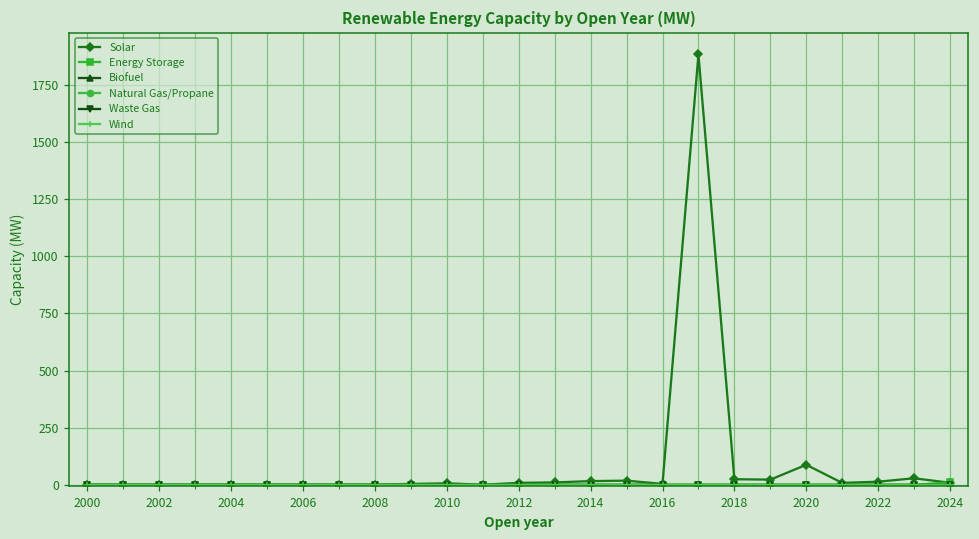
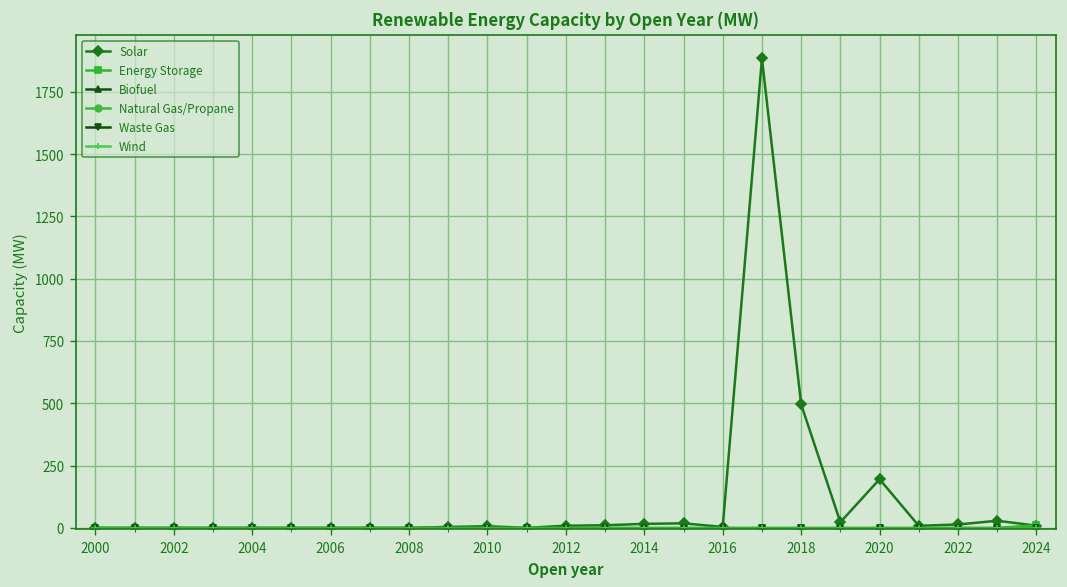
  {
    "Solar": {
      "2014": 20,
-     "2018": 20,
-     "2020": 90,
+     "2018": 500,
+     "2020": 200,
      "2022": 10
    }
  }
